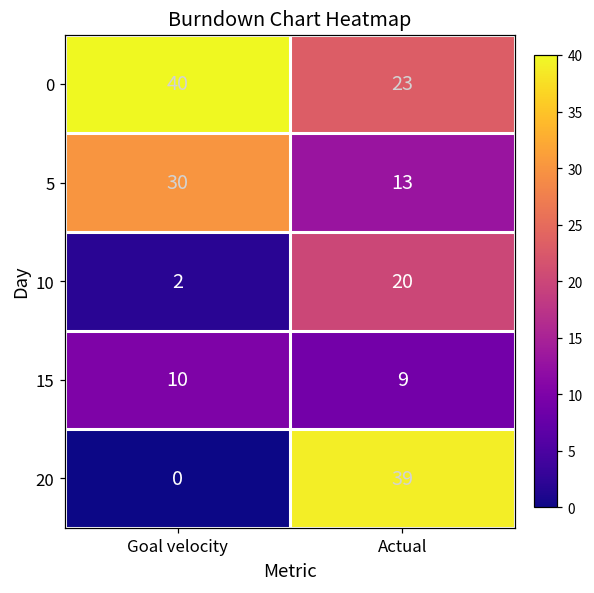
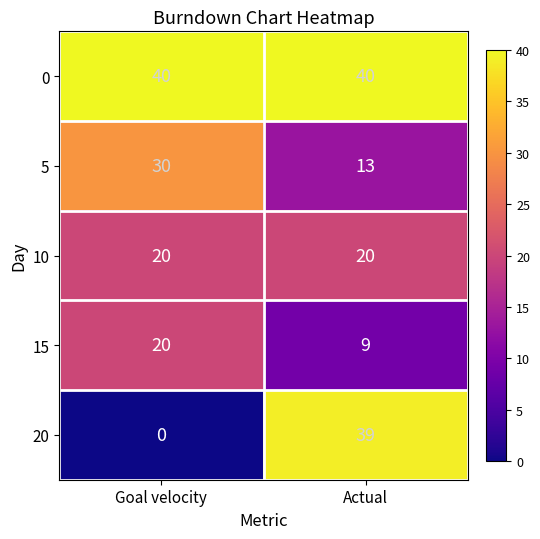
  {
    "0": {
      "Goal velocity": 40,
-     "Actual": 23
+     "Actual": 40
    },
    "5": {
      "Goal velocity": 30,
      "Actual": 13
    },
    "10": {
-     "Goal velocity": 2,
+     "Goal velocity": 20,
      "Actual": 20
    },
    "15": {
-     "Goal velocity": 10,
+     "Goal velocity": 20,
      "Actual": 9
    },
    "20": {
      "Goal velocity": 0,
      "Actual": 39
    }
  }
